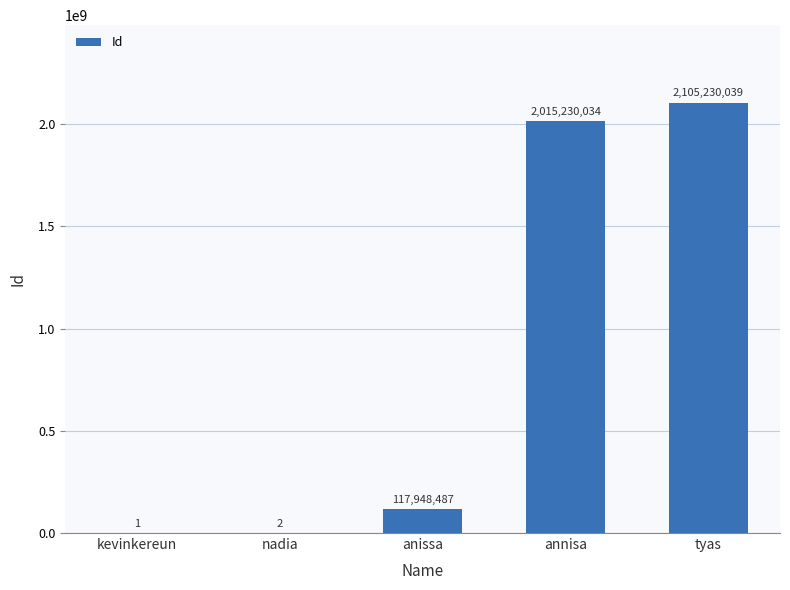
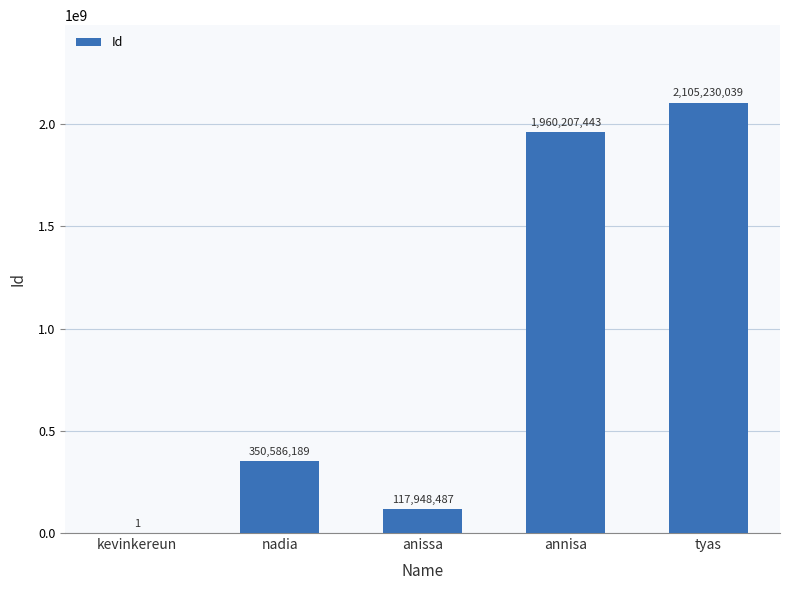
  {
    "kevinkereun": "1",
-   "nadia": "2",
+   "nadia": "350,586,189",
    "anissa": "117,948,487",
-   "annisa": "2,015,230,034",
+   "annisa": "1,960,207,443",
    "tyas": "2,105,230,039"
  }
